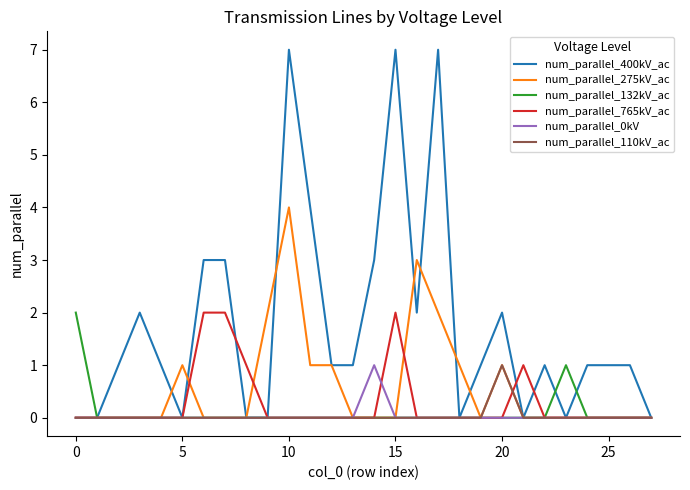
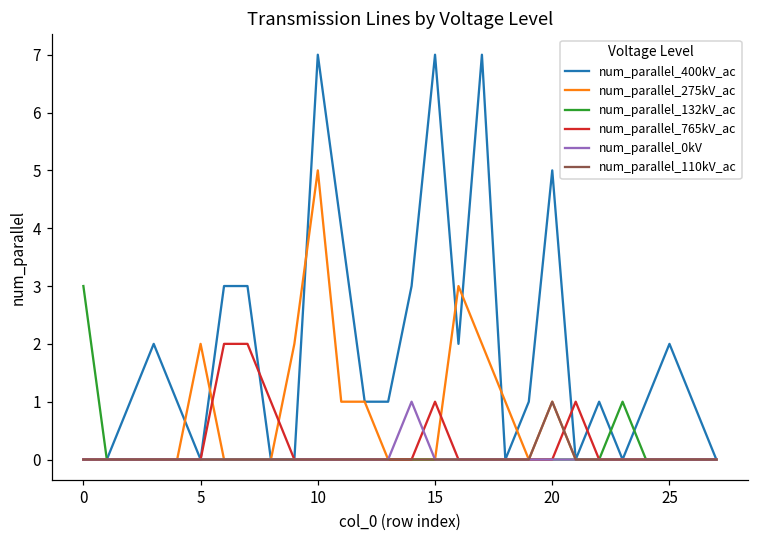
  {
    "num_parallel_400kV_ac": {
      "10": 7,
      "15": 7,
-     "20": 2,
-     "25": 1
+     "20": 5,
+     "25": 2
    },
    "num_parallel_275kV_ac": {
-     "5": 1,
-     "10": 4
+     "5": 2,
+     "10": 5
    },
    "num_parallel_132kV_ac": {
-     "0": 2
+     "0": 3
    },
    "num_parallel_765kV_ac": {
-     "15": 2
+     "15": 1
    }
  }
